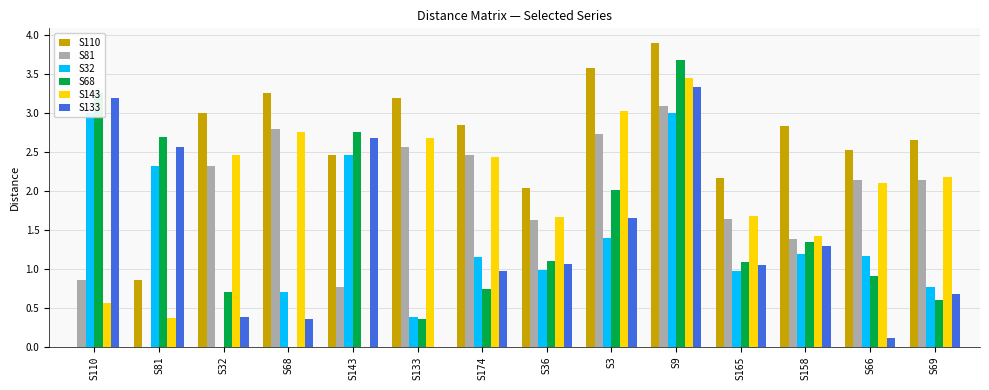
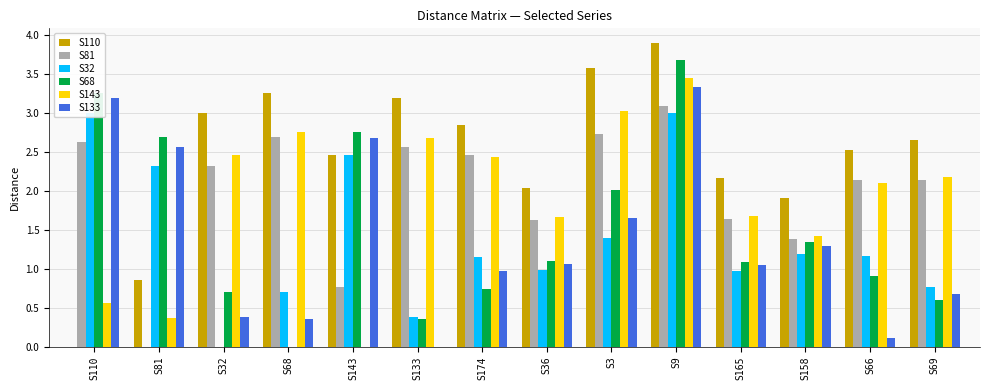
  {
    "S110": {
      "S110": 0.0,
      "S81": 0.9,
      "S32": 3.0,
      "S68": 3.3,
      "S143": 2.5,
      "S133": 3.2,
      "S174": 2.8,
      "S36": 2.0,
      "S3": 3.6,
      "S9": 3.9,
      "S165": 2.2,
-     "S158": 2.8,
+     "S158": 1.9,
      "S66": 2.5,
      "S69": 2.7
    },
    "S81": {
-     "S110": 0.9,
+     "S110": 2.6,
      "S81": 0.0,
      "S32": 2.3,
-     "S68": 2.8,
+     "S68": 2.7,
      "S143": 0.8,
      "S133": 2.6,
      "S174": 2.5,
      "S36": 1.6,
      "S3": 2.7,
      "S9": 3.1,
      "S165": 1.6,
      "S158": 1.4,
      "S66": 2.1,
      "S69": 2.1
    },
    "S32": {
      "S81": 2.3,
      "S32": 0.0,
      "S68": 0.7,
      "S143": 2.5,
      "S133": 0.4,
      "S174": 1.2,
      "S36": 1.0,
      "S3": 1.4,
      "S9": 3.0,
      "S165": 1.0,
      "S158": 1.2,
      "S66": 1.2,
      "S69": 0.8
    },
    "S68": {
      "S81": 2.7,
      "S32": 0.7,
      "S68": 0.0,
      "S143": 2.8,
      "S133": 0.4,
      "S174": 0.7,
      "S36": 1.1,
      "S3": 2.0,
      "S9": 3.7,
      "S165": 1.1,
      "S158": 1.4,
      "S66": 0.9,
      "S69": 0.6
    },
    "S143": {
      "S110": 0.6,
      "S81": 0.4,
      "S32": 2.5,
      "S68": 2.8,
      "S143": 0.0,
      "S133": 2.7,
      "S174": 2.4,
      "S36": 1.7,
      "S3": 3.0,
      "S9": 3.4,
      "S165": 1.7,
      "S158": 1.4,
      "S66": 2.1,
      "S69": 2.2
    },
    "S133": {
      "S110": 3.2,
      "S81": 2.6,
      "S32": 0.4,
      "S68": 0.4,
      "S143": 2.7,
      "S133": 0.0,
      "S174": 1.0,
      "S36": 1.1,
      "S3": 1.7,
      "S9": 3.3,
      "S165": 1.1,
      "S158": 1.3,
      "S66": 0.1,
      "S69": 0.7
    }
  }
